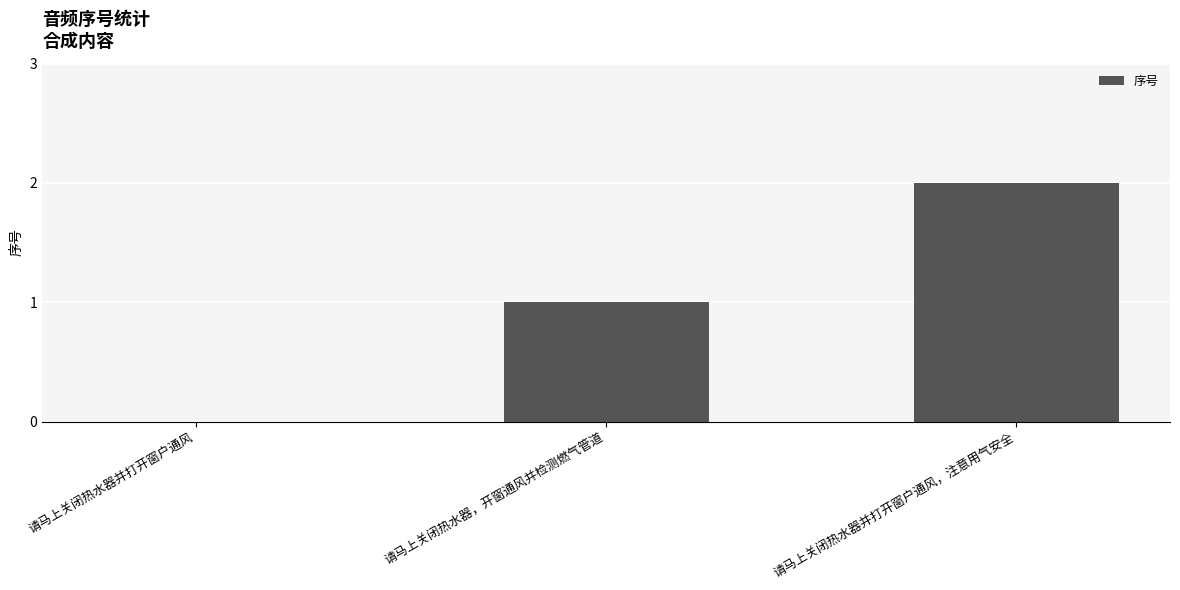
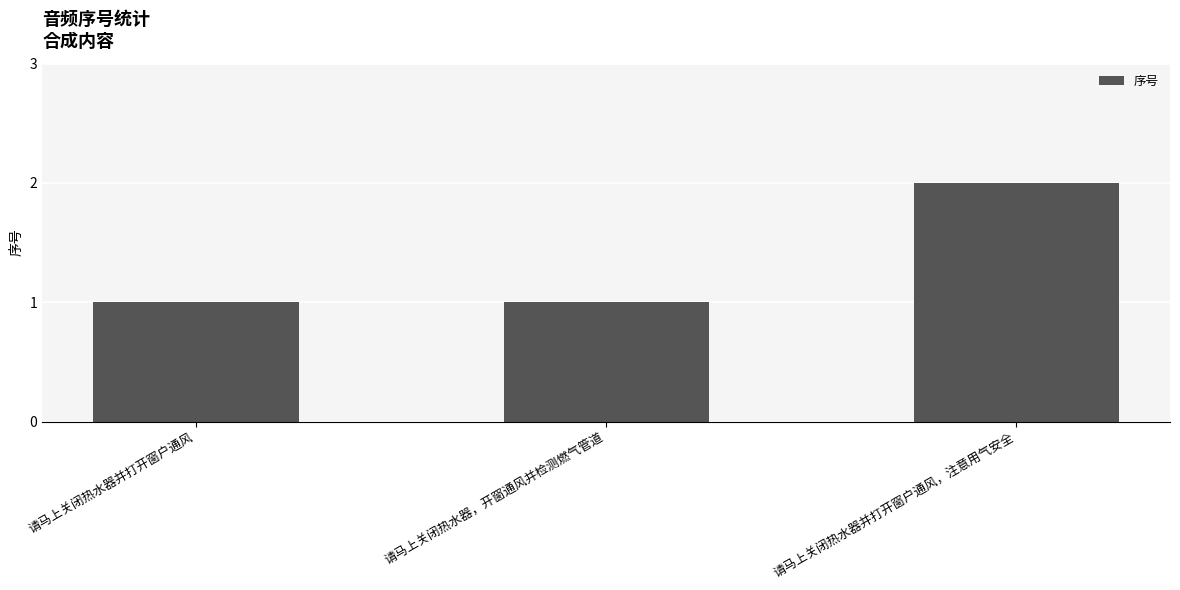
  {
-   "请马上关闭热水器并打开窗户通风": 0,
+   "请马上关闭热水器并打开窗户通风": 1,
    "请马上关闭热水器，开窗通风并检测燃气管道": 1,
    "请马上关闭热水器并打开窗户通风，注意用气安全": 2
  }
